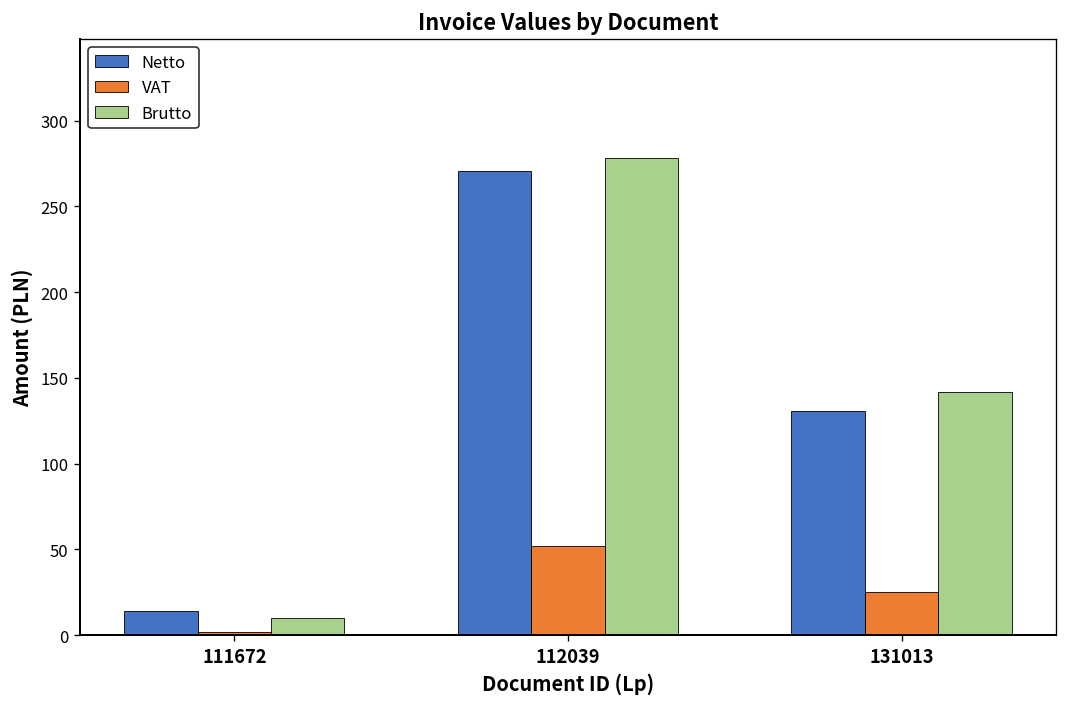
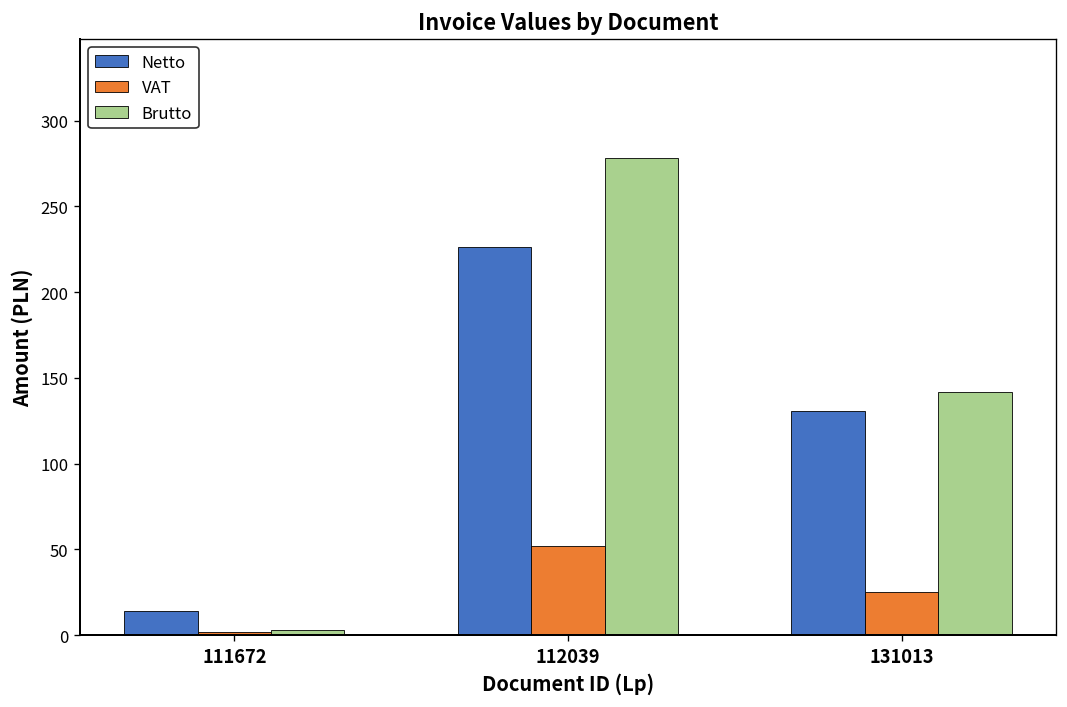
  {
    "Netto": {
      "111672": 14,
-     "112039": 270,
+     "112039": 226,
      "131013": 131
    },
    "VAT": {
      "111672": 2,
      "112039": 52,
      "131013": 25
    },
    "Brutto": {
-     "111672": 10,
+     "111672": 3,
      "112039": 278,
      "131013": 142
    }
  }
